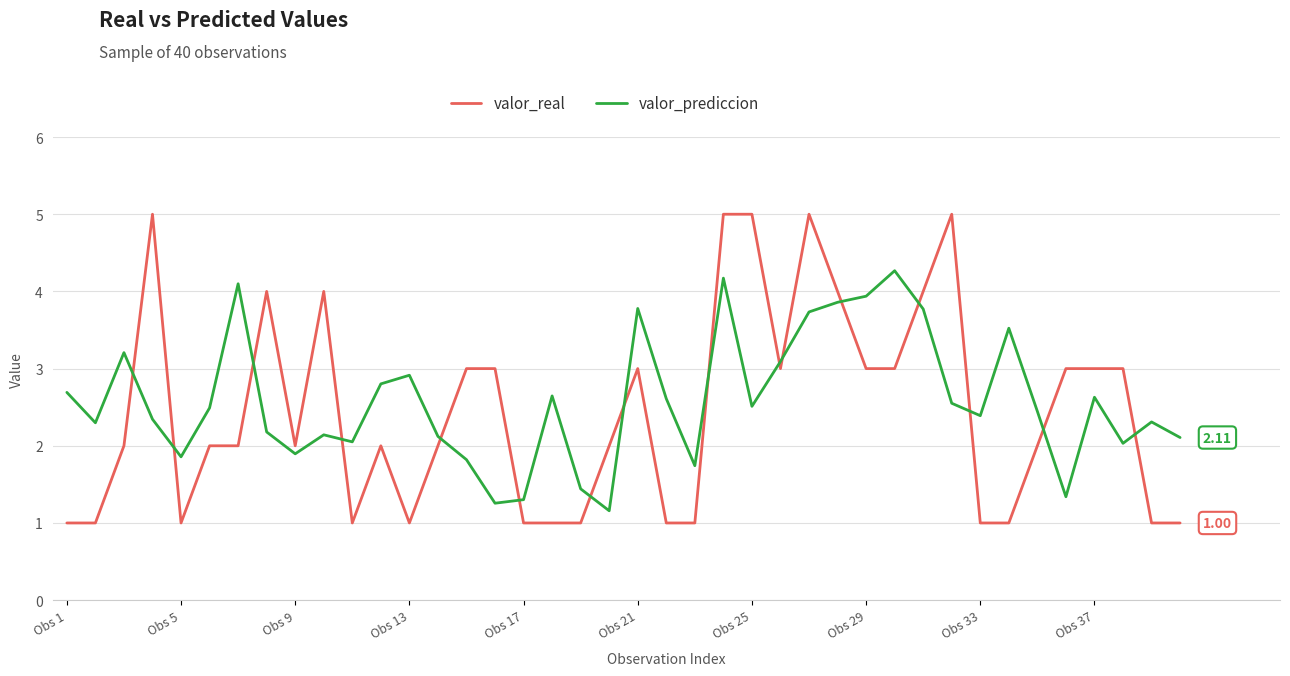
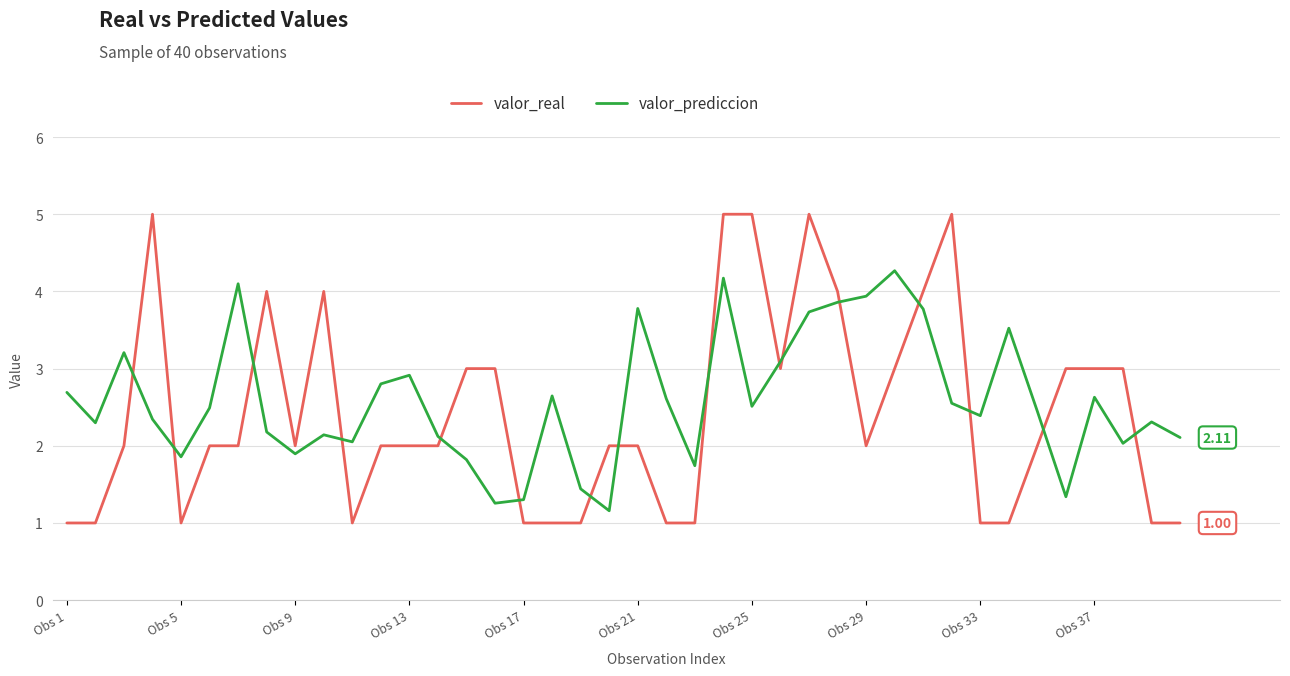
  {
    "valor_real": {
      "Obs 1": 1,
      "Obs 5": 1,
      "Obs 9": 2,
-     "Obs 13": 1,
+     "Obs 13": 2,
      "Obs 17": 1,
-     "Obs 21": 3,
+     "Obs 21": 2,
      "Obs 25": 5,
-     "Obs 29": 3,
+     "Obs 29": 2,
      "Obs 33": 1,
      "Obs 37": 3
    },
    "valor_prediccion": {
      "Obs 1": 2.7,
      "Obs 5": 1.9,
      "Obs 9": 1.9,
      "Obs 13": 2.9,
      "Obs 17": 1.3,
      "Obs 21": 3.8,
      "Obs 25": 2.5,
      "Obs 29": 3.9,
      "Obs 33": 2.4,
      "Obs 37": 2.6
    }
  }
